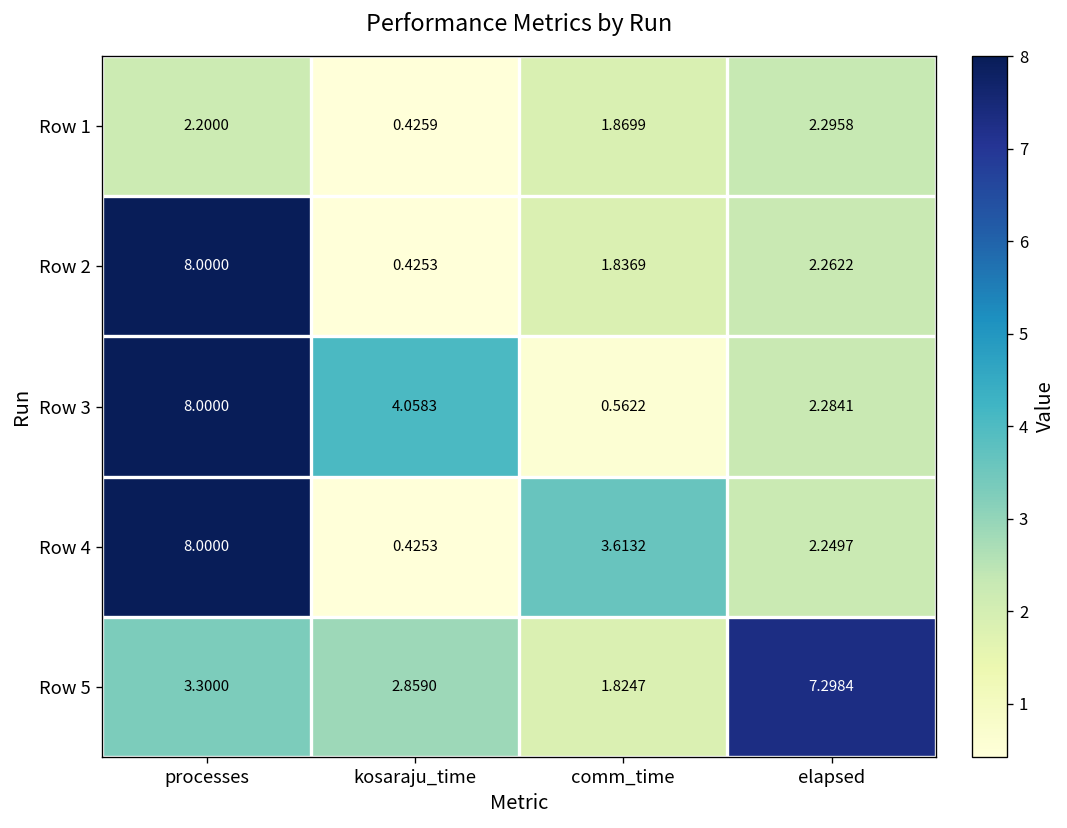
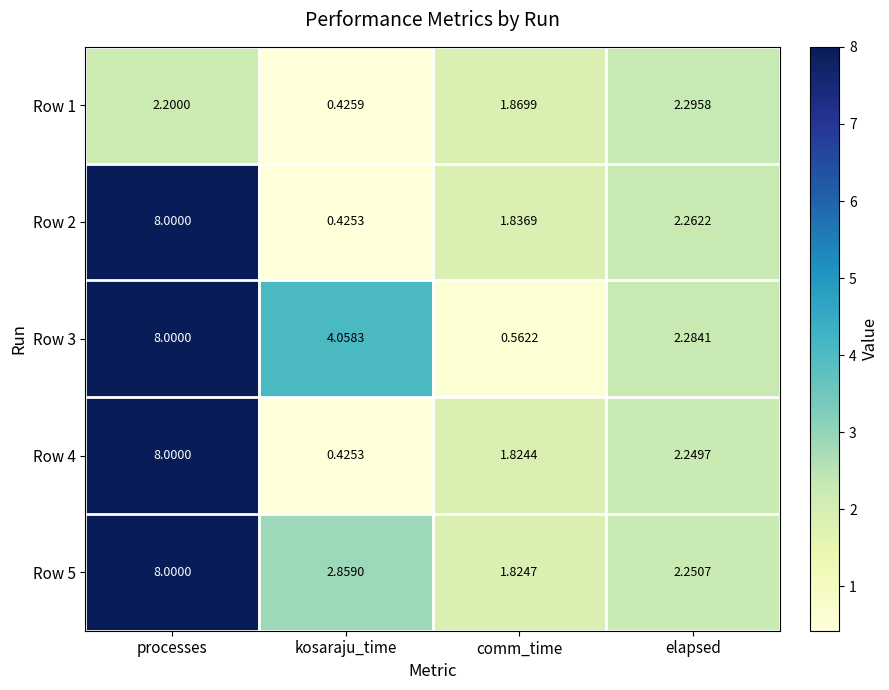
  {
    "Row 1": {
      "processes": 2.2000,
      "kosaraju_time": 0.4259,
      "comm_time": 1.8699,
      "elapsed": 2.2958
    },
    "Row 2": {
      "processes": 8.0000,
      "kosaraju_time": 0.4253,
      "comm_time": 1.8369,
      "elapsed": 2.2622
    },
    "Row 3": {
      "processes": 8.0000,
      "kosaraju_time": 4.0583,
      "comm_time": 0.5622,
      "elapsed": 2.2841
    },
    "Row 4": {
      "processes": 8.0000,
      "kosaraju_time": 0.4253,
-     "comm_time": 3.6132,
+     "comm_time": 1.8244,
      "elapsed": 2.2497
    },
    "Row 5": {
-     "processes": 3.3000,
+     "processes": 8.0000,
      "kosaraju_time": 2.8590,
      "comm_time": 1.8247,
-     "elapsed": 7.2984
+     "elapsed": 2.2507
    }
  }
